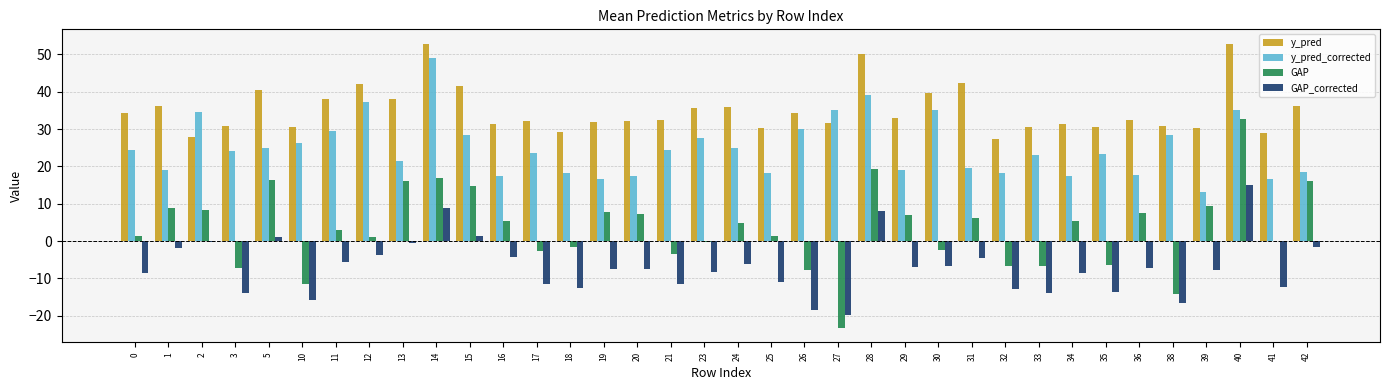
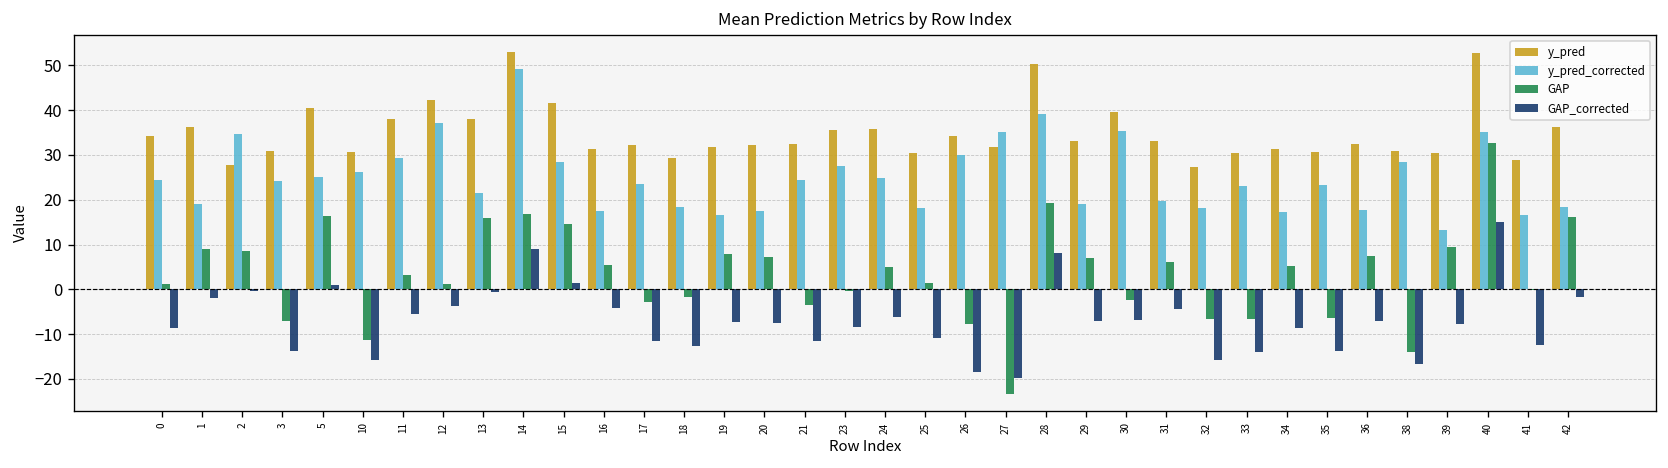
  {
    "y_pred": {
      "0": 34,
      "1": 36,
      "2": 28,
      "3": 31,
      "5": 40,
      "10": 31,
      "11": 38,
      "12": 42,
      "13": 38,
      "14": 53,
      "15": 42,
      "16": 31,
      "17": 32,
      "18": 29,
      "19": 32,
      "20": 32,
      "21": 32,
      "23": 36,
      "24": 36,
      "25": 30,
      "26": 34,
      "27": 32,
      "28": 50,
      "29": 33,
      "30": 40,
-     "31": 42,
+     "31": 33,
      "32": 27,
      "33": 30,
      "34": 31,
      "35": 31,
      "36": 32,
      "38": 31,
      "39": 30,
      "40": 53,
      "41": 29,
      "42": 36
    },
    "y_pred_corrected": {
      "0": 24,
      "1": 19,
      "2": 35,
      "3": 24,
      "5": 25,
      "10": 26,
      "11": 29,
      "12": 37,
      "13": 21,
      "14": 49,
      "15": 28,
      "16": 17,
      "17": 24,
      "18": 18,
      "19": 17,
      "20": 17,
      "21": 24,
      "23": 28,
      "24": 25,
      "25": 18,
      "26": 30,
      "27": 35,
      "28": 39,
      "29": 19,
      "30": 35,
      "31": 20,
      "32": 18,
      "33": 23,
      "34": 17,
      "35": 23,
      "36": 18,
      "38": 28,
      "39": 13,
      "40": 35,
      "41": 17,
      "42": 18
    },
    "GAP": {
      "0": 1,
      "1": 9,
      "2": 8,
      "3": -7,
      "5": 16,
      "10": -11,
      "11": 3,
      "12": 1,
      "13": 16,
      "14": 17,
      "15": 15,
      "16": 5,
      "17": -3,
      "18": -2,
      "19": 8,
      "20": 7,
      "21": -4,
      "24": 5,
      "25": 1,
      "26": -8,
      "27": -23,
      "28": 19,
      "29": 7,
      "30": -2,
      "31": 6,
      "32": -7,
      "33": -7,
      "34": 5,
      "35": -6,
      "36": 7,
      "38": -14,
      "39": 9,
      "40": 33,
      "42": 16
    },
    "GAP_corrected": {
      "0": -9,
      "1": -2,
      "3": -14,
      "5": 1,
      "10": -16,
      "11": -6,
      "12": -4,
      "14": 9,
      "15": 1,
      "16": -4,
      "17": -11,
      "18": -13,
      "19": -7,
      "20": -8,
      "21": -12,
      "23": -8,
      "24": -6,
      "25": -11,
      "26": -18,
      "27": -20,
      "28": 8,
      "29": -7,
      "30": -7,
      "31": -4,
-     "32": -13,
+     "32": -16,
      "33": -14,
      "34": -9,
      "35": -14,
      "36": -7,
      "38": -17,
      "39": -8,
      "40": 15,
      "41": -12,
      "42": -2
    }
  }
